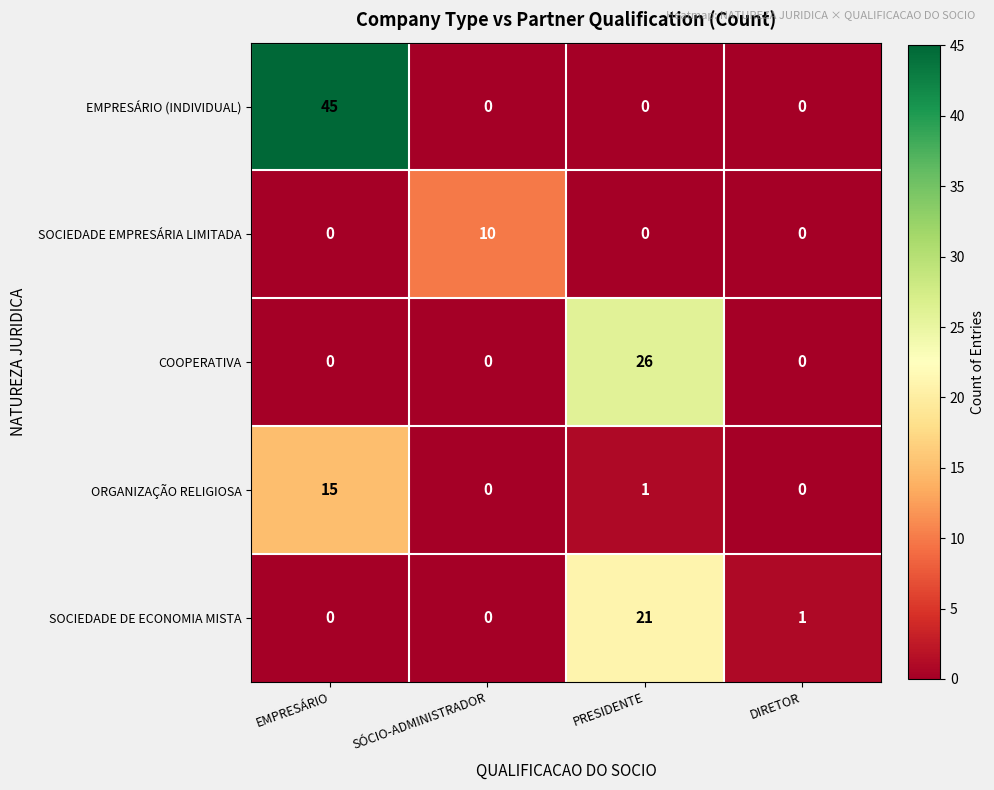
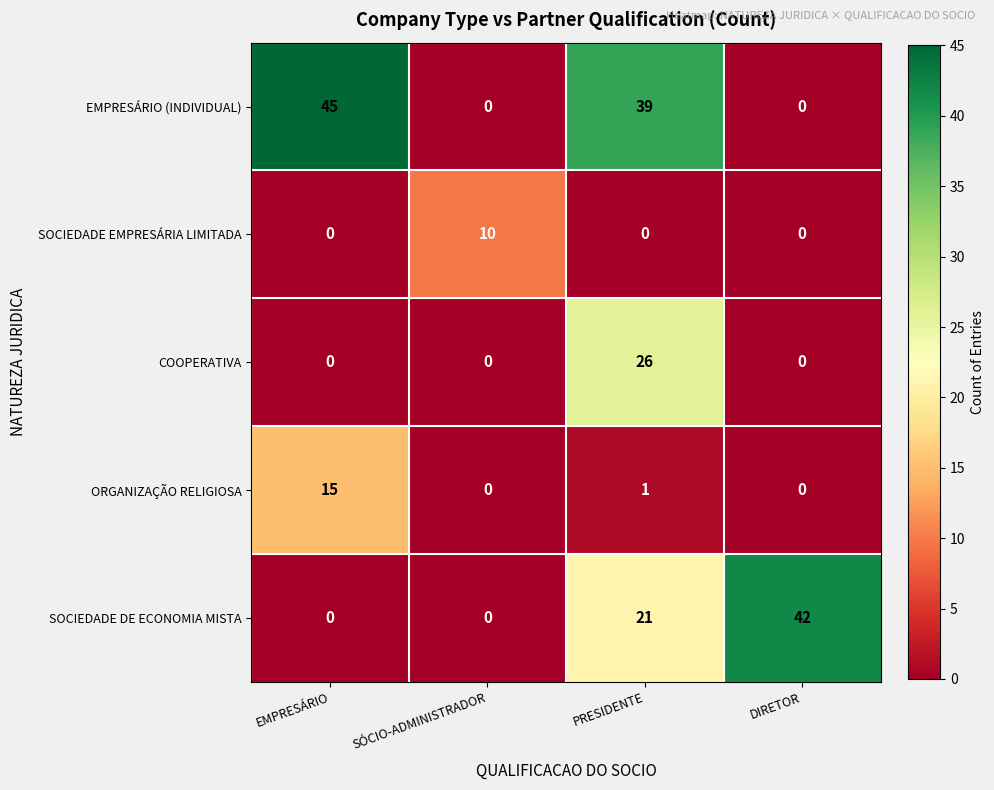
  {
    "EMPRESÁRIO (INDIVIDUAL)": {
      "EMPRESÁRIO": 45,
      "SÓCIO-ADMINISTRADOR": 0,
-     "PRESIDENTE": 0,
+     "PRESIDENTE": 39,
      "DIRETOR": 0
    },
    "SOCIEDADE EMPRESÁRIA LIMITADA": {
      "EMPRESÁRIO": 0,
      "SÓCIO-ADMINISTRADOR": 10,
      "PRESIDENTE": 0,
      "DIRETOR": 0
    },
    "COOPERATIVA": {
      "EMPRESÁRIO": 0,
      "SÓCIO-ADMINISTRADOR": 0,
      "PRESIDENTE": 26,
      "DIRETOR": 0
    },
    "ORGANIZAÇÃO RELIGIOSA": {
      "EMPRESÁRIO": 15,
      "SÓCIO-ADMINISTRADOR": 0,
      "PRESIDENTE": 1,
      "DIRETOR": 0
    },
    "SOCIEDADE DE ECONOMIA MISTA": {
      "EMPRESÁRIO": 0,
      "SÓCIO-ADMINISTRADOR": 0,
      "PRESIDENTE": 21,
-     "DIRETOR": 1
+     "DIRETOR": 42
    }
  }
